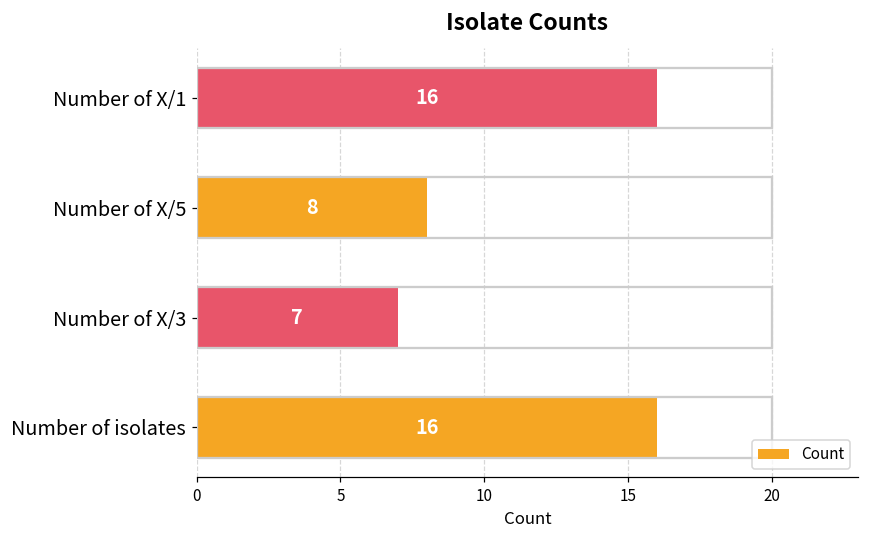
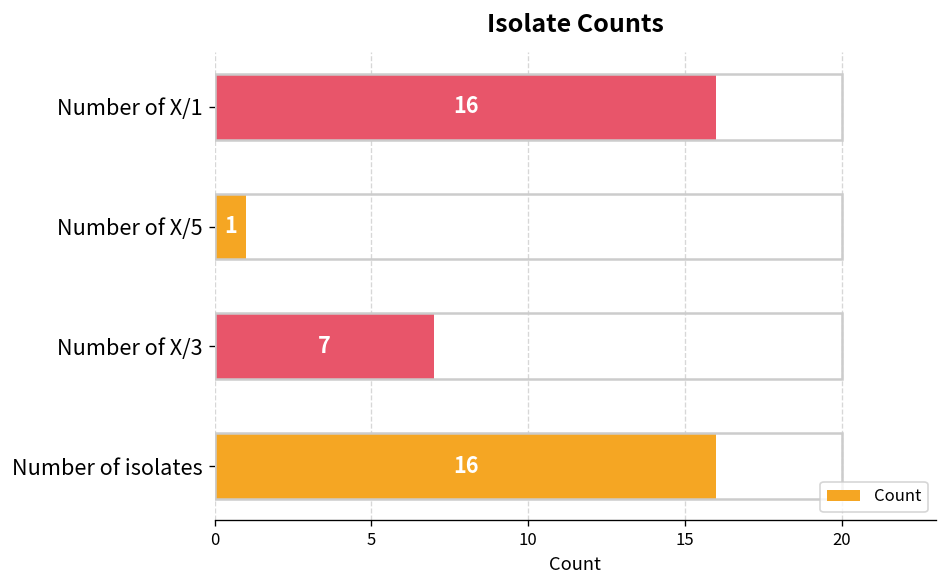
  {
    "Number of X/1": 16,
-   "Number of X/5": 8,
+   "Number of X/5": 1,
    "Number of X/3": 7,
    "Number of isolates": 16
  }
